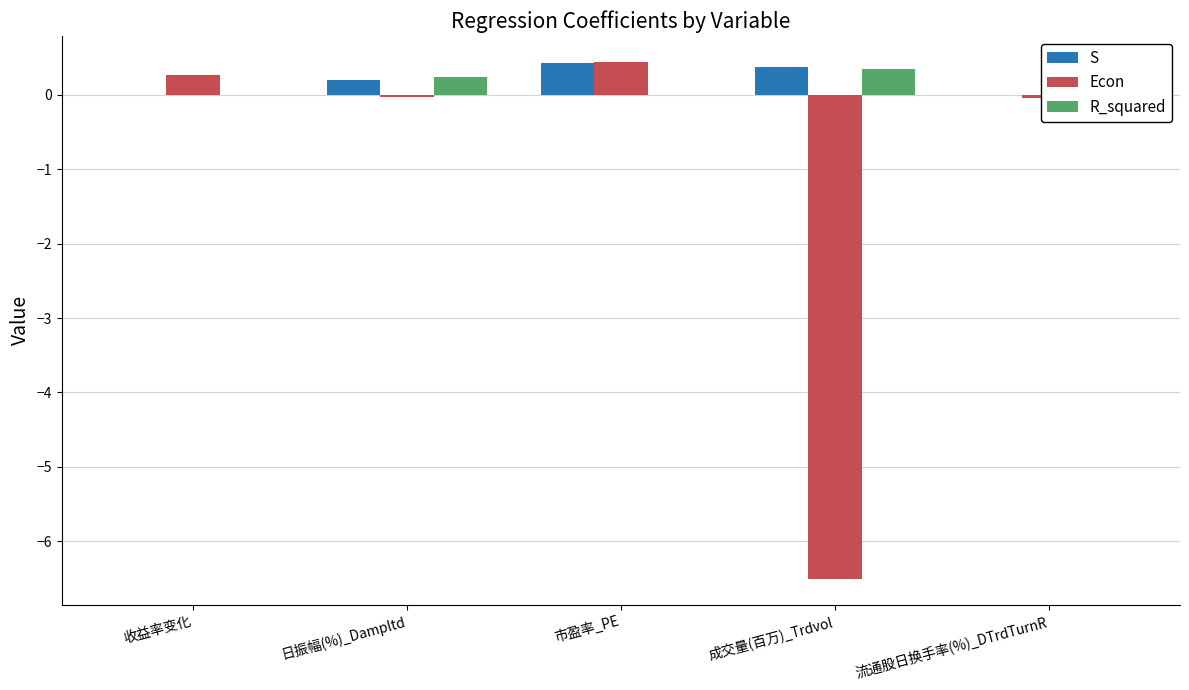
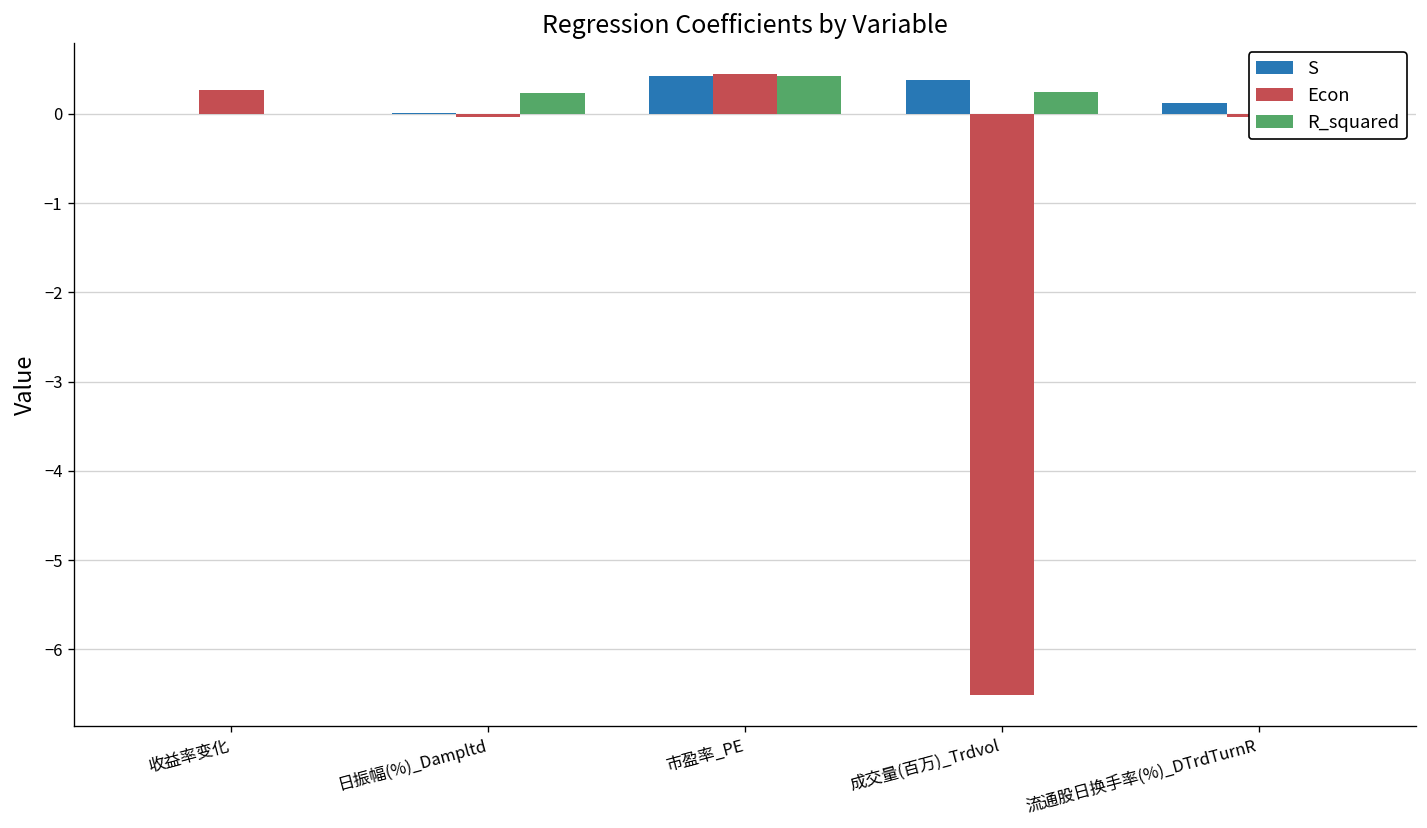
  {
    "S": {
      "收益率变化": 0.0,
-     "日振幅(%)_Dampltd": 0.2,
+     "日振幅(%)_Dampltd": 0.0,
      "市盈率_PE": 0.4,
      "成交量(百万)_Trdvol": 0.4,
-     "流通股日换手率(%)_DTrdTurnR": 0.0
+     "流通股日换手率(%)_DTrdTurnR": 0.1
    },
    "Econ": {
      "收益率变化": 0.3,
      "市盈率_PE": 0.4,
      "成交量(百万)_Trdvol": -6.5
    },
    "R_squared": {
      "收益率变化": 0.0,
      "日振幅(%)_Dampltd": 0.2,
-     "市盈率_PE": 0.0,
-     "成交量(百万)_Trdvol": 0.4
+     "市盈率_PE": 0.4,
+     "成交量(百万)_Trdvol": 0.2
    }
  }
